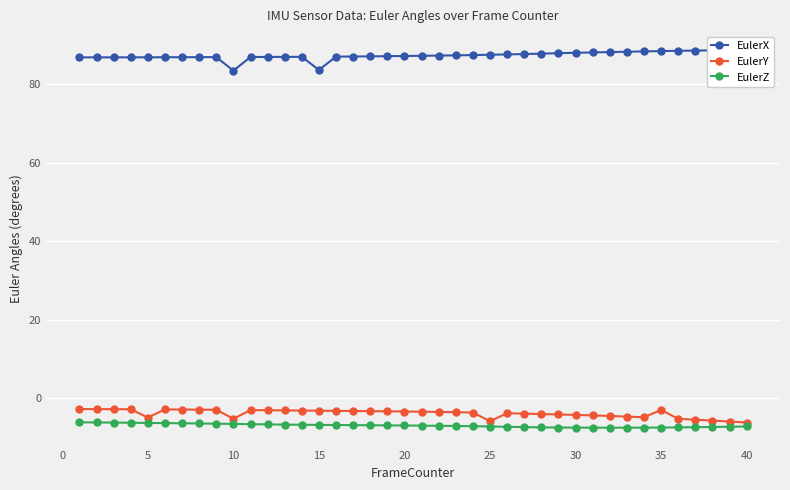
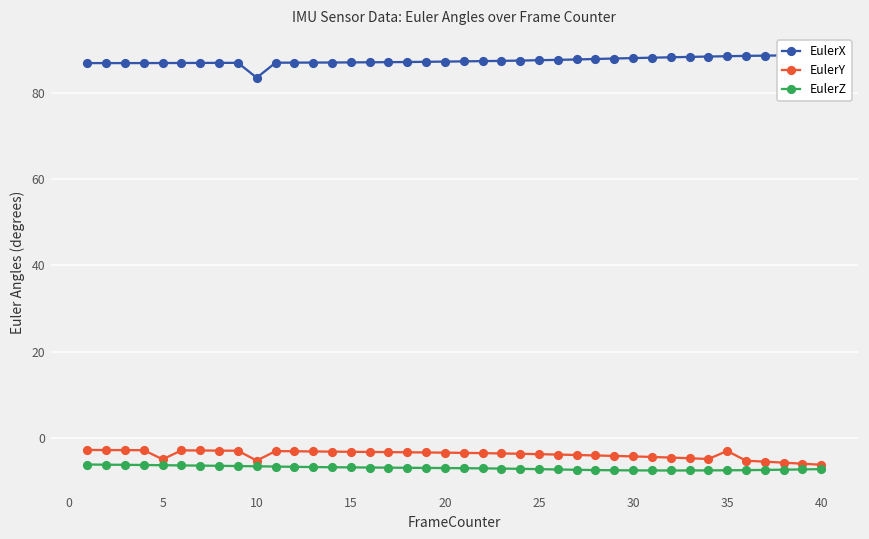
  {
    "EulerX": {
      "5": 87,
      "10": 84,
-     "15": 84,
+     "15": 87,
      "20": 87,
      "25": 88,
      "30": 88,
      "35": 89
    },
    "EulerY": {
      "5": -5,
      "10": -5,
      "15": -3,
      "20": -3,
-     "25": -6,
+     "25": -4,
      "30": -4,
      "35": -3,
      "40": -6
    },
    "EulerZ": {
      "5": -6,
      "10": -7,
      "15": -7,
      "20": -7,
      "25": -7,
      "30": -8,
      "35": -8,
      "40": -7
    }
  }
